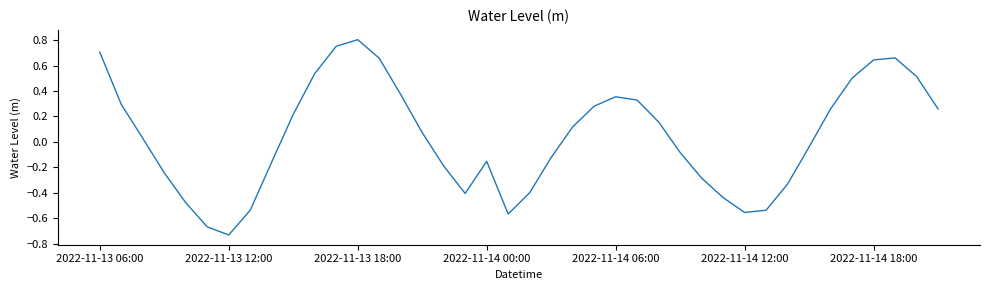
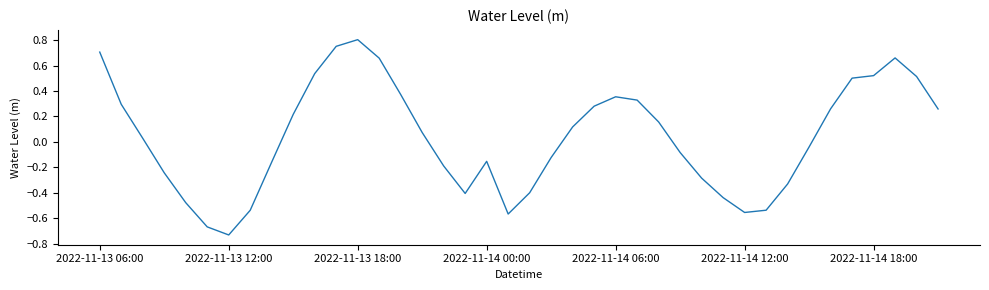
  {
    "2022-11-13 06:00": 0.71,
    "2022-11-13 12:00": -0.73,
    "2022-11-13 18:00": 0.80,
    "2022-11-14 00:00": -0.15,
    "2022-11-14 06:00": 0.35,
    "2022-11-14 12:00": -0.56,
-   "2022-11-14 18:00": 0.64
+   "2022-11-14 18:00": 0.52
  }
